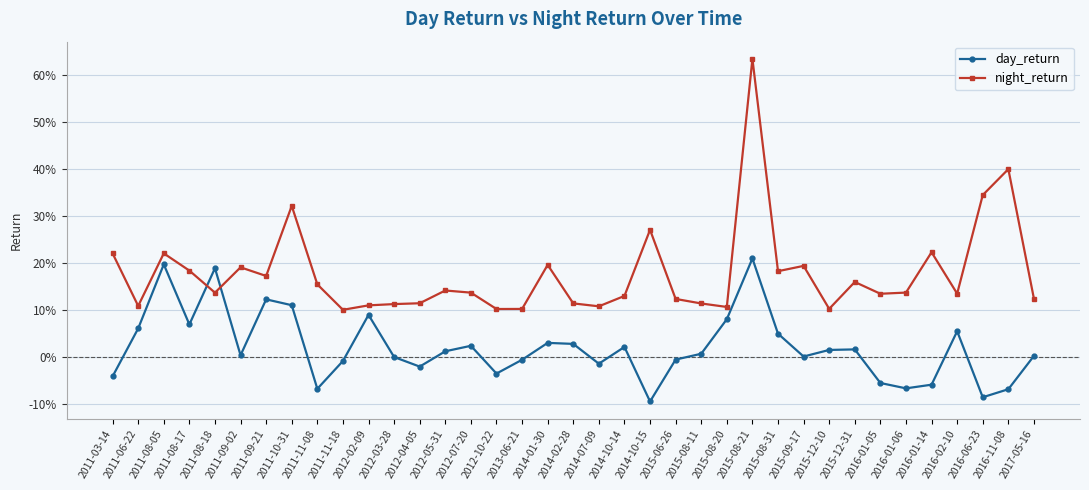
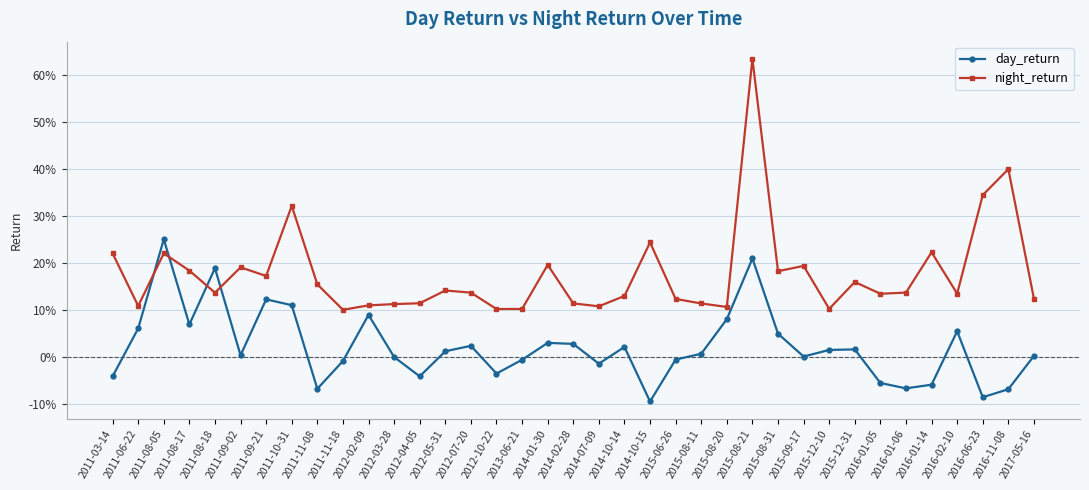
  {
    "day_return": {
      "2011-03-14": "-4%",
      "2011-06-22": "6%",
-     "2011-08-05": "20%",
+     "2011-08-05": "25%",
      "2011-08-17": "7%",
      "2011-08-18": "19%",
      "2011-09-02": "0%",
      "2011-09-21": "12%",
      "2011-10-31": "11%",
      "2011-11-08": "-7%",
      "2011-11-18": "-1%",
      "2012-02-09": "9%",
      "2012-03-28": "0%",
-     "2012-04-05": "-2%",
+     "2012-04-05": "-4%",
      "2012-05-31": "1%",
      "2012-07-20": "2%",
      "2012-10-22": "-4%",
      "2013-06-21": "-1%",
      "2014-01-30": "3%",
      "2014-02-28": "3%",
      "2014-07-09": "-1%",
      "2014-10-14": "2%",
      "2014-10-15": "-9%",
      "2015-06-26": "-1%",
      "2015-08-11": "1%",
      "2015-08-20": "8%",
      "2015-08-21": "21%",
      "2015-08-31": "5%",
      "2015-09-17": "0%",
      "2015-12-10": "2%",
      "2015-12-31": "2%",
      "2016-01-05": "-6%",
      "2016-01-06": "-7%",
      "2016-01-14": "-6%",
      "2016-02-10": "5%",
      "2016-06-23": "-9%",
      "2016-11-08": "-7%",
      "2017-05-16": "0%"
    },
    "night_return": {
      "2011-03-14": "22%",
      "2011-06-22": "11%",
      "2011-08-05": "22%",
      "2011-08-17": "18%",
      "2011-08-18": "14%",
      "2011-09-02": "19%",
      "2011-09-21": "17%",
      "2011-10-31": "32%",
      "2011-11-08": "15%",
      "2011-11-18": "10%",
      "2012-02-09": "11%",
      "2012-03-28": "11%",
      "2012-04-05": "11%",
      "2012-05-31": "14%",
      "2012-07-20": "14%",
      "2012-10-22": "10%",
      "2013-06-21": "10%",
      "2014-01-30": "20%",
      "2014-02-28": "11%",
      "2014-07-09": "11%",
      "2014-10-14": "13%",
-     "2014-10-15": "27%",
+     "2014-10-15": "24%",
      "2015-06-26": "12%",
      "2015-08-11": "11%",
      "2015-08-20": "11%",
      "2015-08-21": "63%",
      "2015-08-31": "18%",
      "2015-09-17": "19%",
      "2015-12-10": "10%",
      "2015-12-31": "16%",
      "2016-01-05": "13%",
      "2016-01-06": "14%",
      "2016-01-14": "22%",
      "2016-02-10": "13%",
      "2016-06-23": "34%",
      "2016-11-08": "40%",
      "2017-05-16": "12%"
    }
  }
